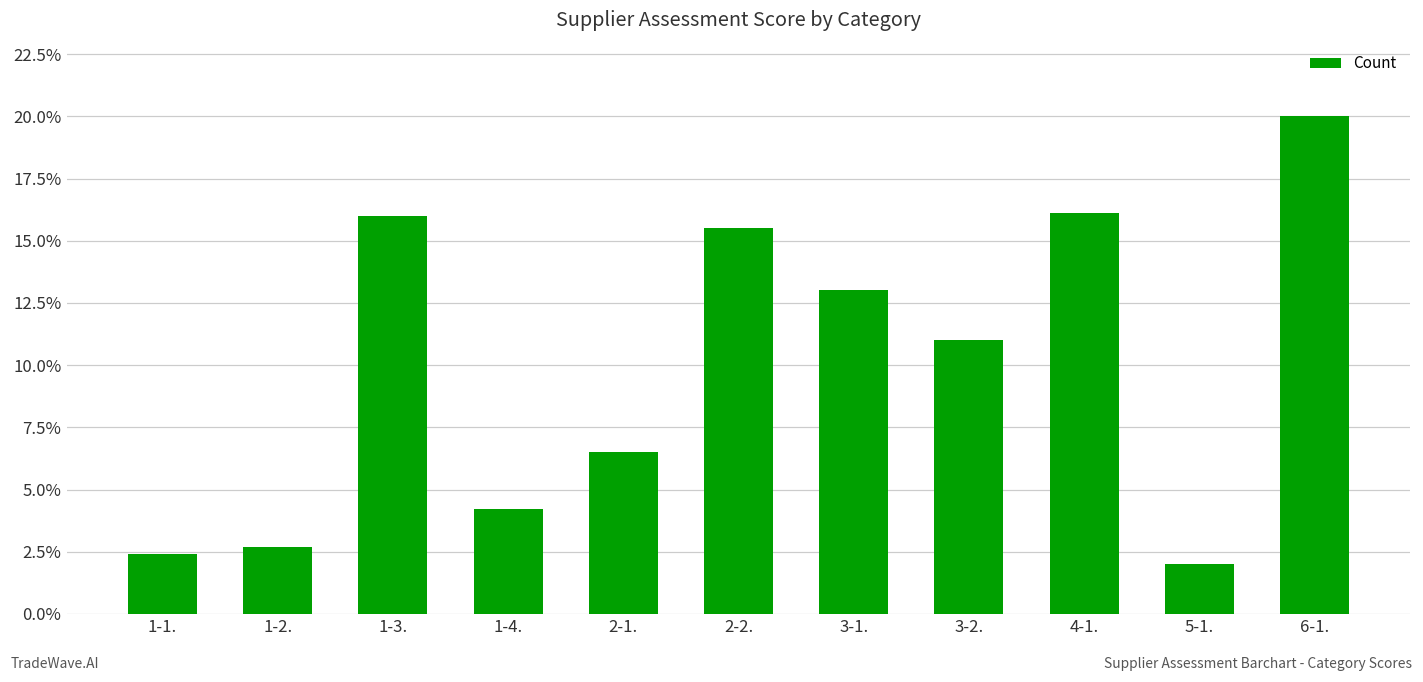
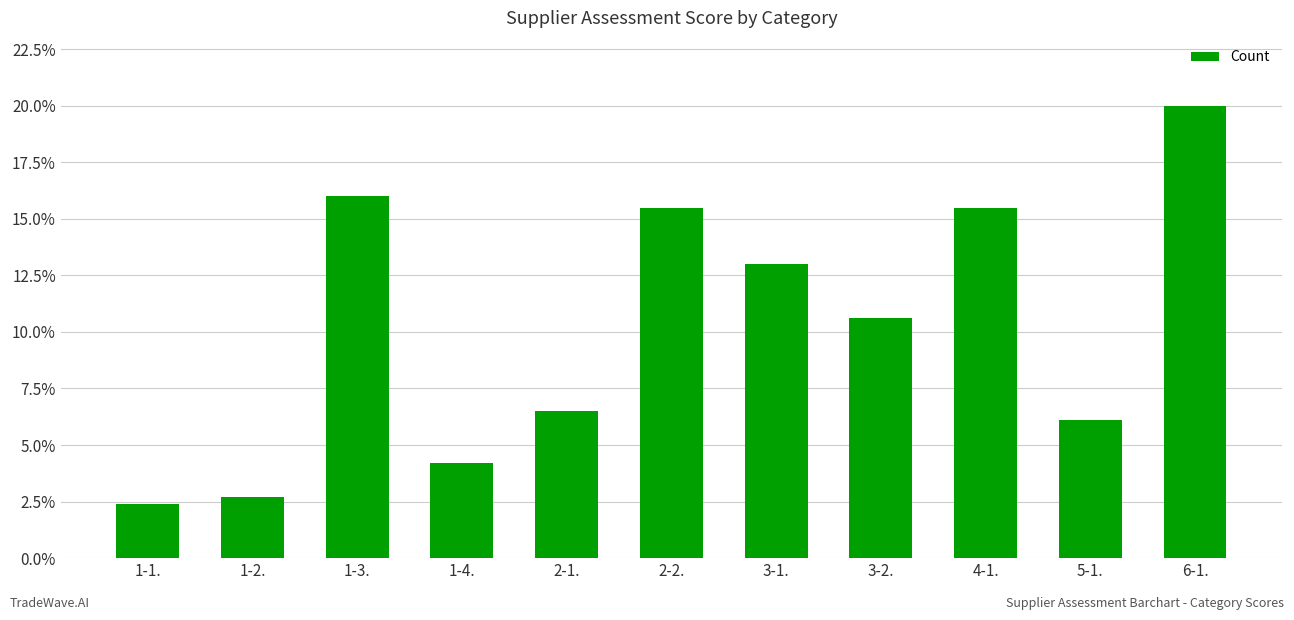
  {
    "1-1.": "2.4%",
    "1-2.": "2.7%",
    "1-3.": "16.0%",
    "1-4.": "4.2%",
    "2-1.": "6.5%",
    "2-2.": "15.5%",
    "3-1.": "13.0%",
-   "3-2.": "11.0%",
-   "4-1.": "16.1%",
-   "5-1.": "2.0%",
+   "3-2.": "10.6%",
+   "4-1.": "15.5%",
+   "5-1.": "6.1%",
    "6-1.": "20.0%"
  }
